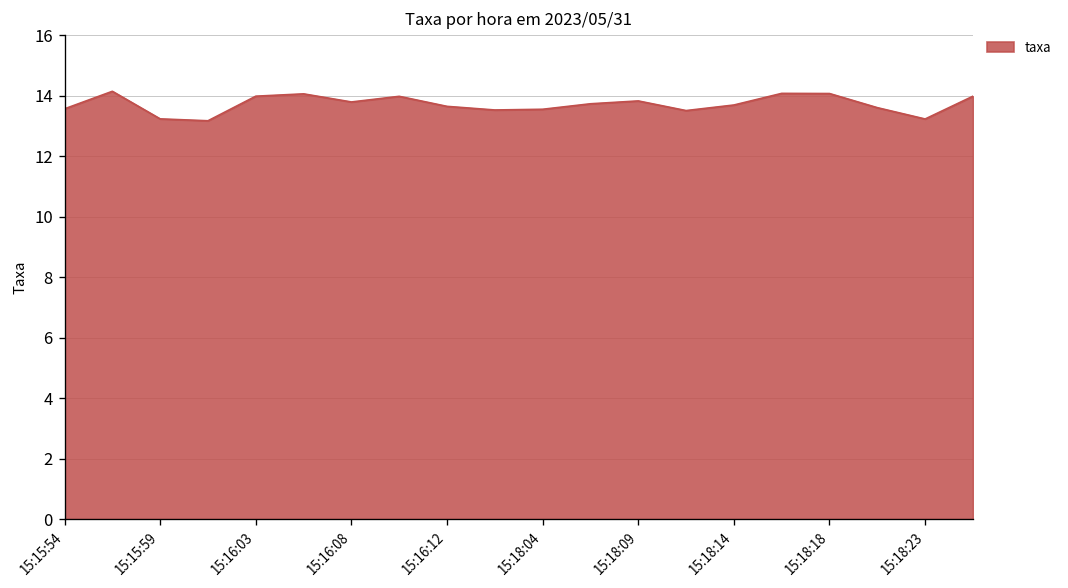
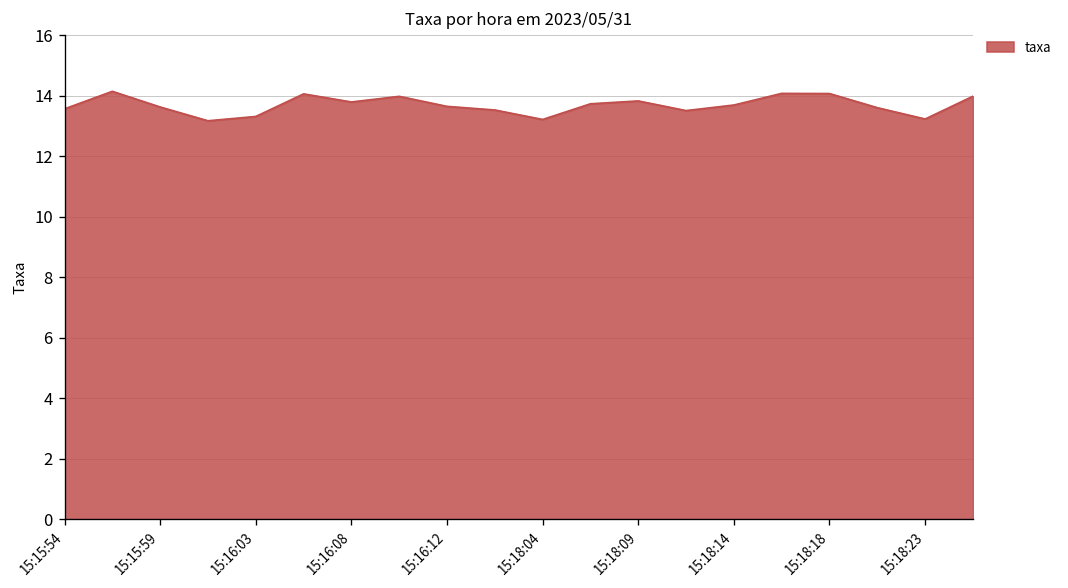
  {
    "15:15:54": 13.6,
-   "15:15:59": 13.2,
-   "15:16:03": 14.0,
+   "15:15:59": 13.6,
+   "15:16:03": 13.3,
    "15:16:08": 13.8,
    "15:16:12": 13.6,
-   "15:18:04": 13.6,
+   "15:18:04": 13.2,
    "15:18:09": 13.8,
    "15:18:14": 13.7,
    "15:18:18": 14.1,
    "15:18:23": 13.2
  }
